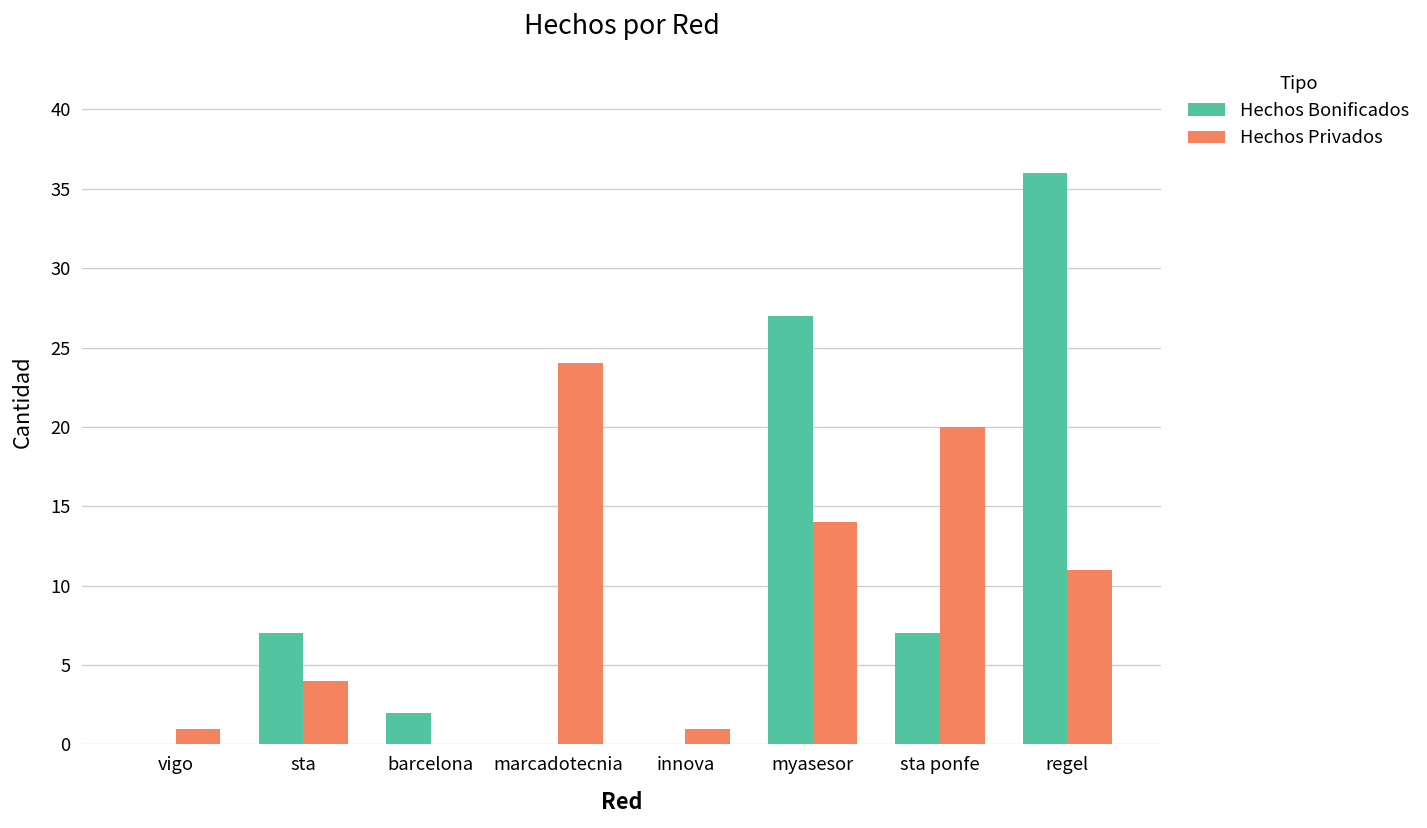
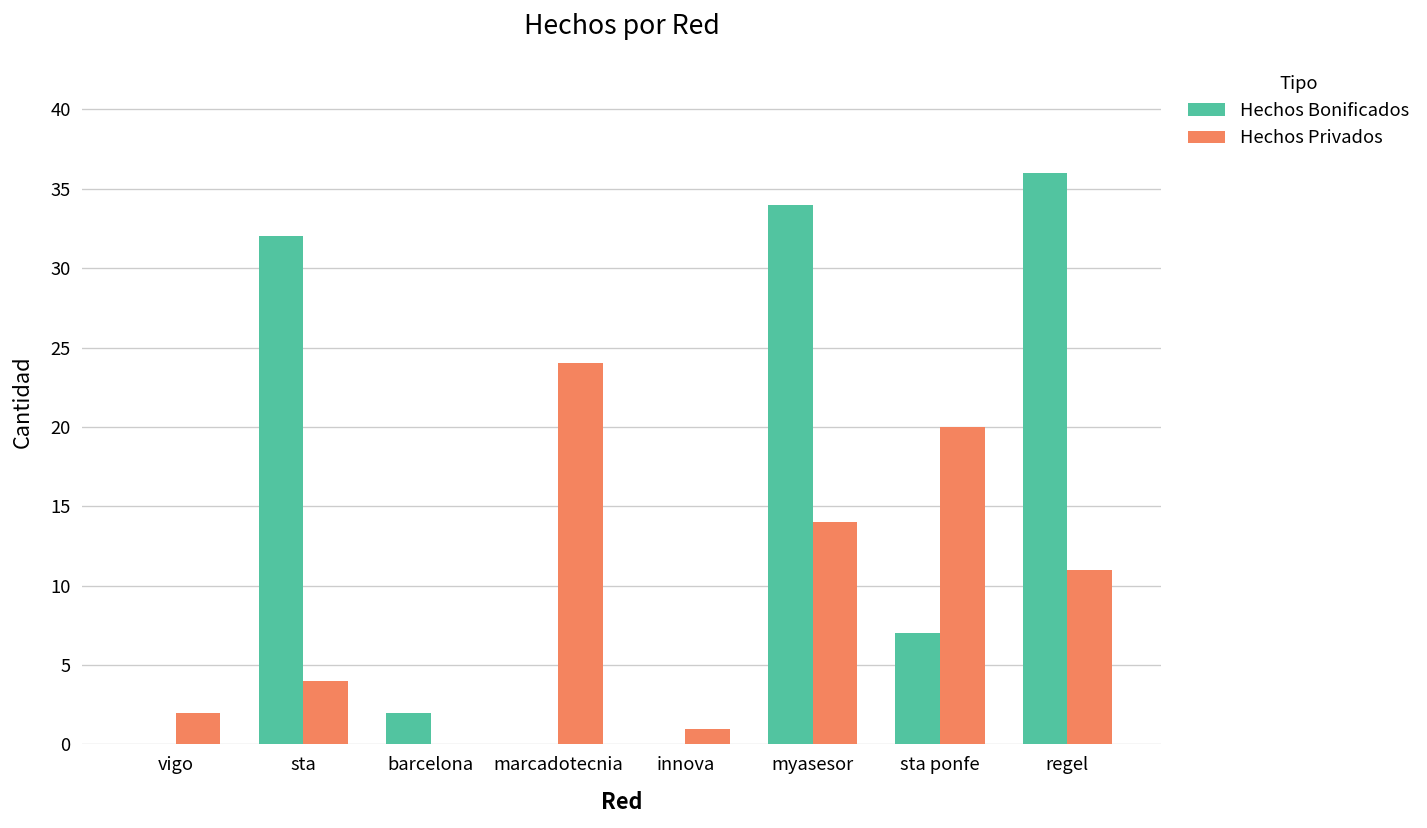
  {
    "Hechos Bonificados": {
      "vigo": 0,
-     "sta": 7,
+     "sta": 32,
      "barcelona": 2,
      "marcadotecnia": 0,
      "innova": 0,
-     "myasesor": 27,
+     "myasesor": 34,
      "sta ponfe": 7,
      "regel": 36
    },
    "Hechos Privados": {
-     "vigo": 1,
+     "vigo": 2,
      "sta": 4,
      "barcelona": 0,
      "marcadotecnia": 24,
      "innova": 1,
      "myasesor": 14,
      "sta ponfe": 20,
      "regel": 11
    }
  }
